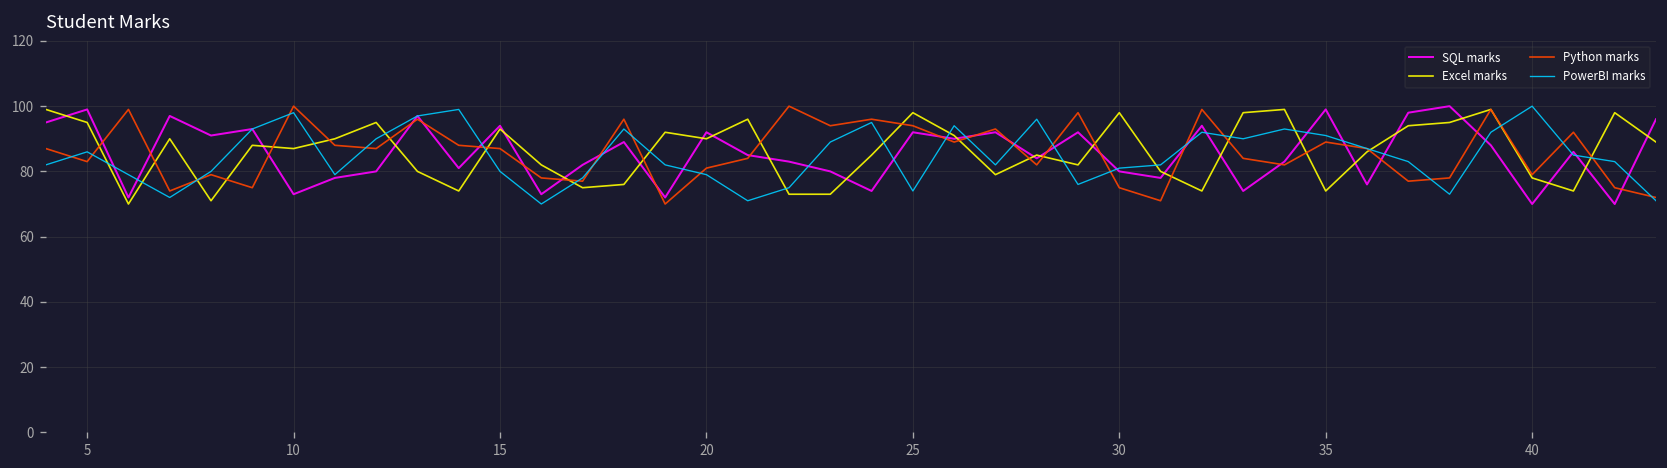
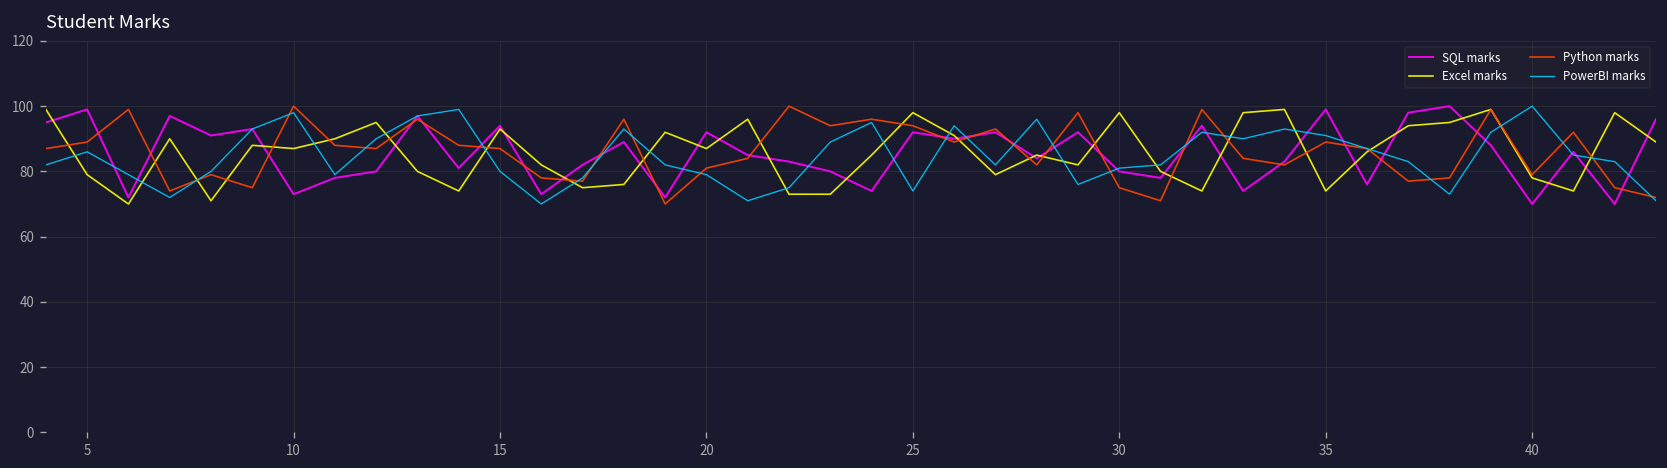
  {
    "SQL marks": {
      "5": 99,
      "10": 73,
      "15": 94,
      "20": 92,
      "25": 92,
      "30": 80,
      "35": 99,
      "40": 70
    },
    "Excel marks": {
-     "5": 95,
+     "5": 79,
      "10": 87,
      "15": 93,
-     "20": 90,
+     "20": 87,
      "25": 98,
      "30": 98,
      "35": 74,
      "40": 78
    },
    "Python marks": {
-     "5": 83,
+     "5": 89,
      "10": 100,
      "15": 87,
      "20": 81,
      "25": 94,
      "30": 75,
      "35": 89,
      "40": 79
    },
    "PowerBI marks": {
      "5": 86,
      "10": 98,
      "15": 80,
      "20": 79,
      "25": 74,
      "30": 81,
      "35": 91,
      "40": 100
    }
  }
